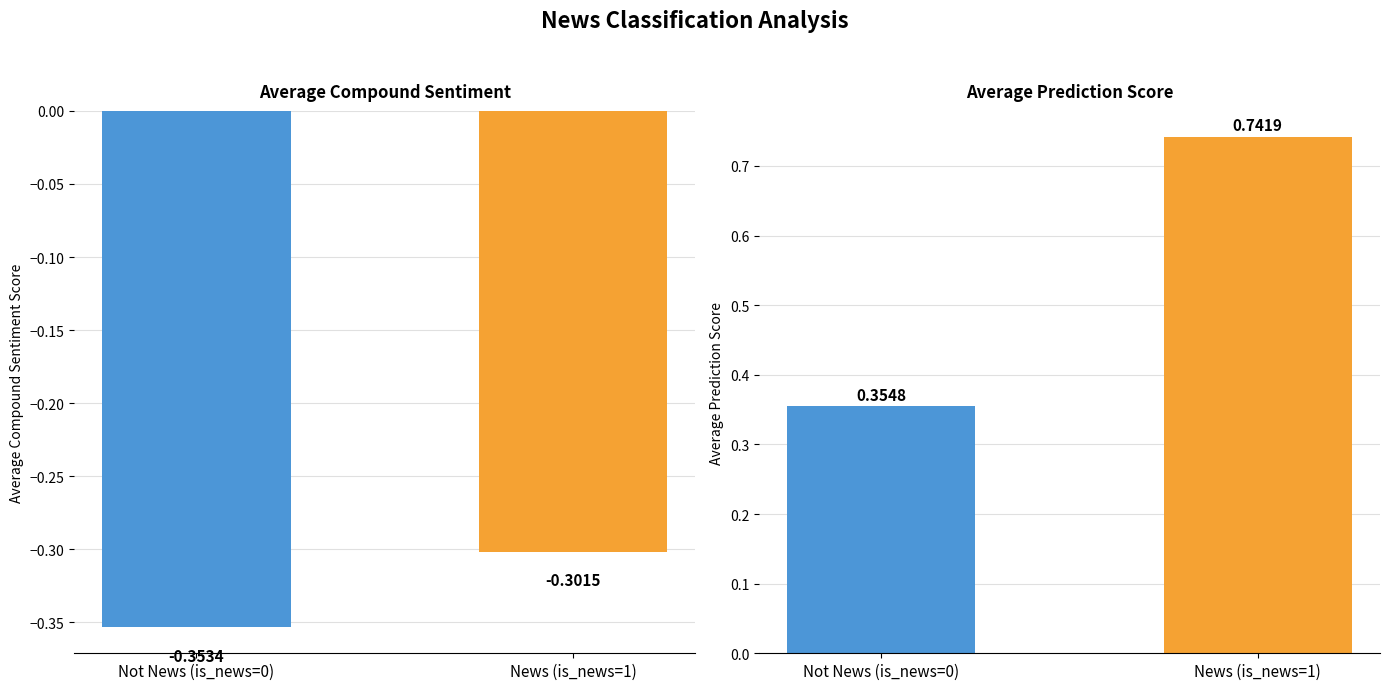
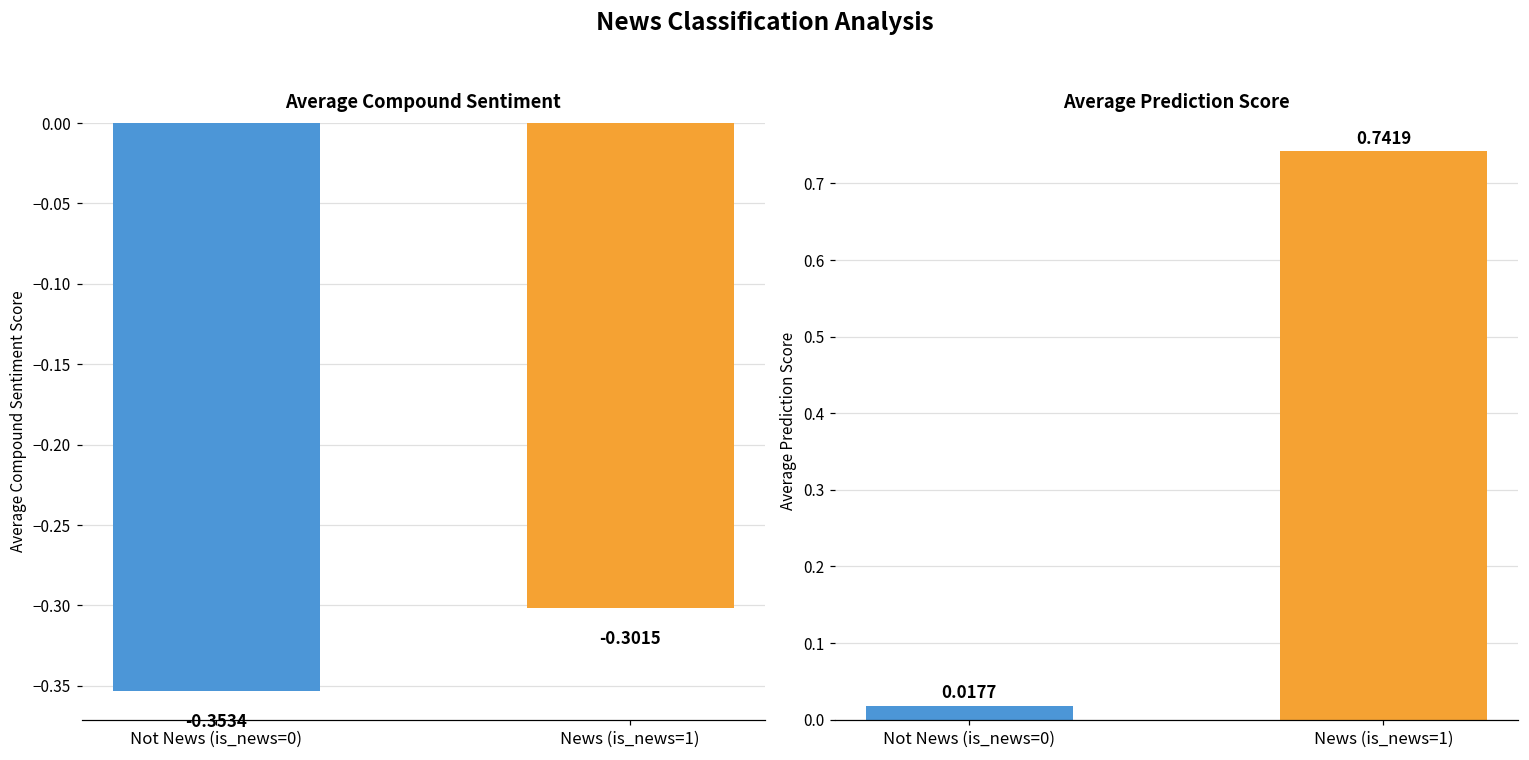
  {
    "Average Compound Sentiment": {
      "Not News (is_news=0)": -0.3534,
      "News (is_news=1)": -0.3015
    },
    "Average Prediction Score": {
-     "Not News (is_news=0)": 0.3548,
+     "Not News (is_news=0)": 0.0177,
      "News (is_news=1)": 0.7419
    }
  }
